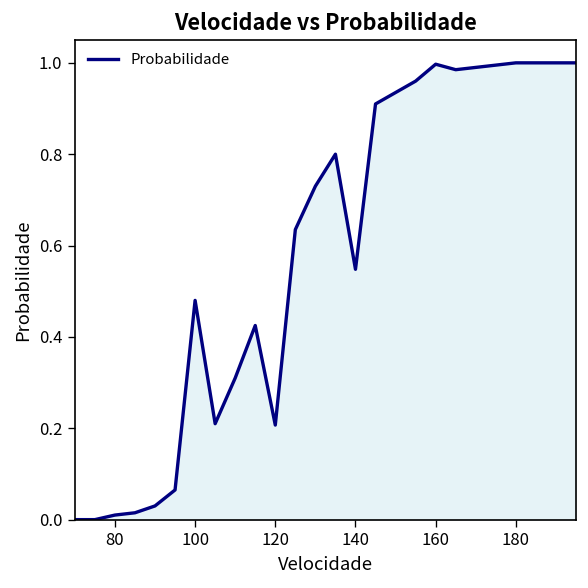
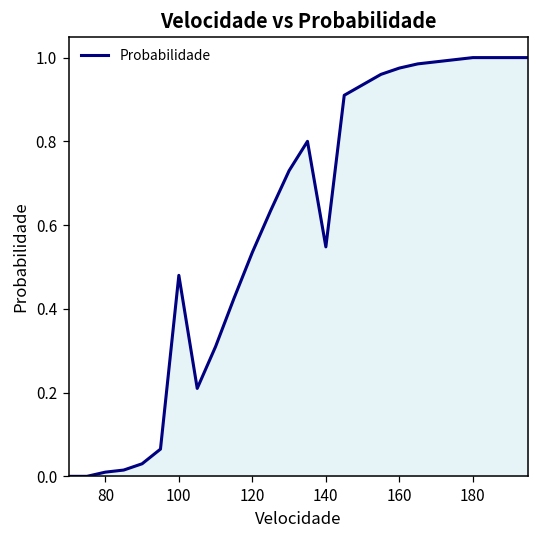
  {
    "80": 0.01,
    "100": 0.48,
-   "120": 0.21,
+   "120": 0.54,
    "140": 0.55,
-   "160": 1.00,
+   "160": 0.98,
    "180": 1.00
  }
